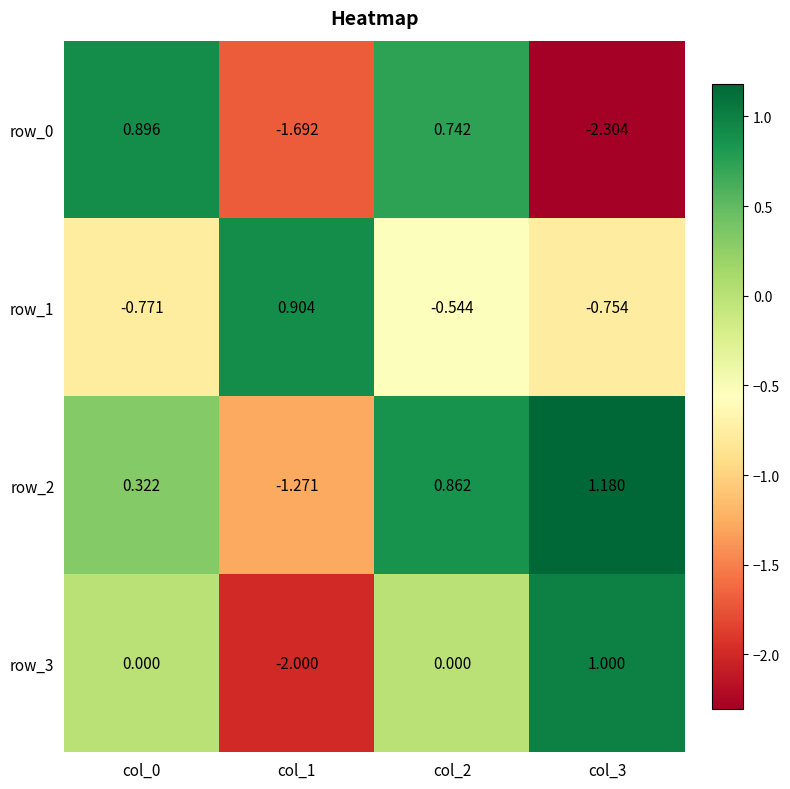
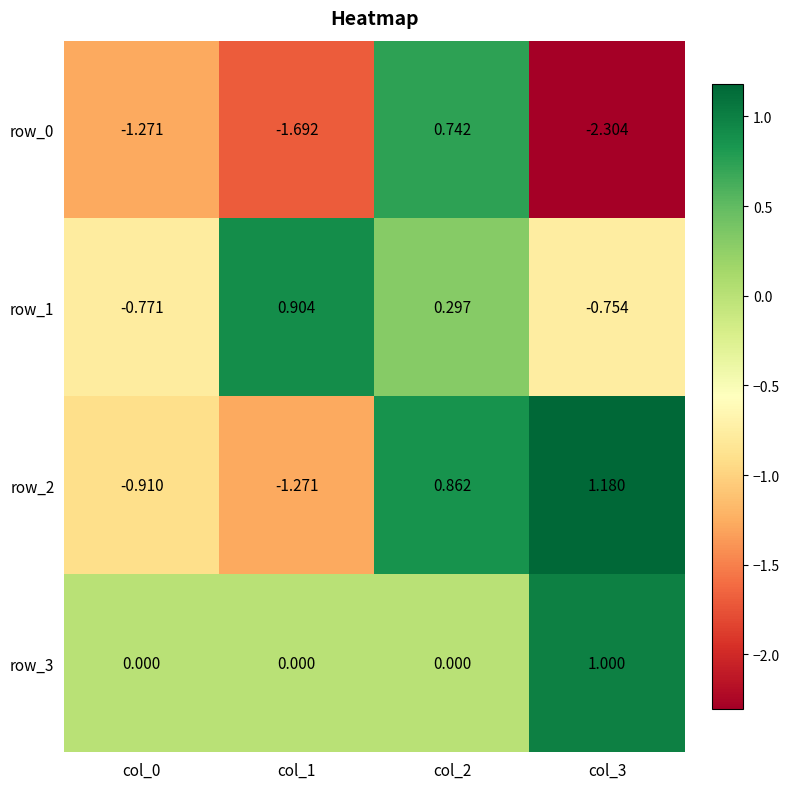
  {
    "row_0": {
-     "col_0": 0.896,
+     "col_0": -1.271,
      "col_1": -1.692,
      "col_2": 0.742,
      "col_3": -2.304
    },
    "row_1": {
      "col_0": -0.771,
      "col_1": 0.904,
-     "col_2": -0.544,
+     "col_2": 0.297,
      "col_3": -0.754
    },
    "row_2": {
-     "col_0": 0.322,
+     "col_0": -0.910,
      "col_1": -1.271,
      "col_2": 0.862,
      "col_3": 1.180
    },
    "row_3": {
      "col_0": 0.000,
-     "col_1": -2.000,
+     "col_1": 0.000,
      "col_2": 0.000,
      "col_3": 1.000
    }
  }
